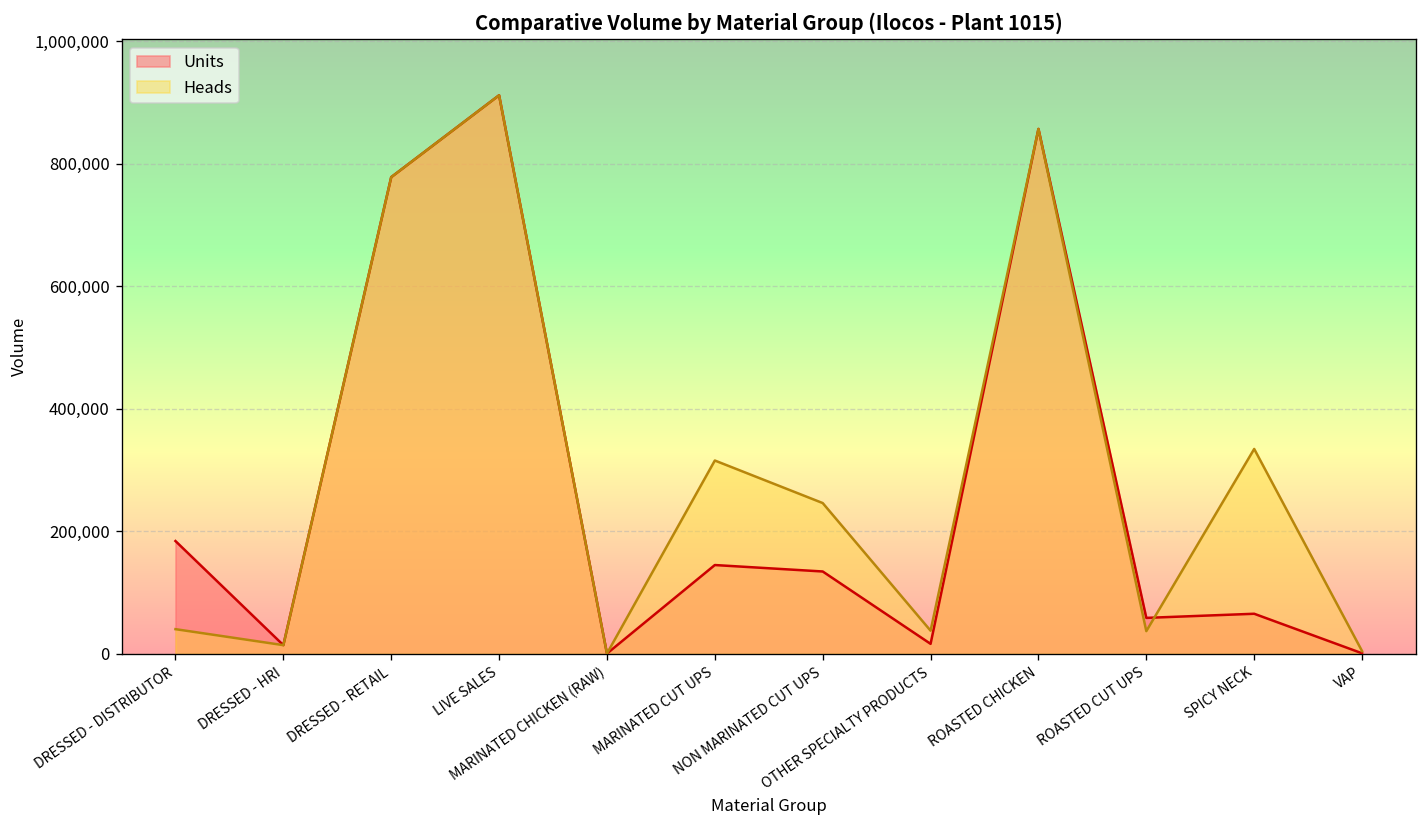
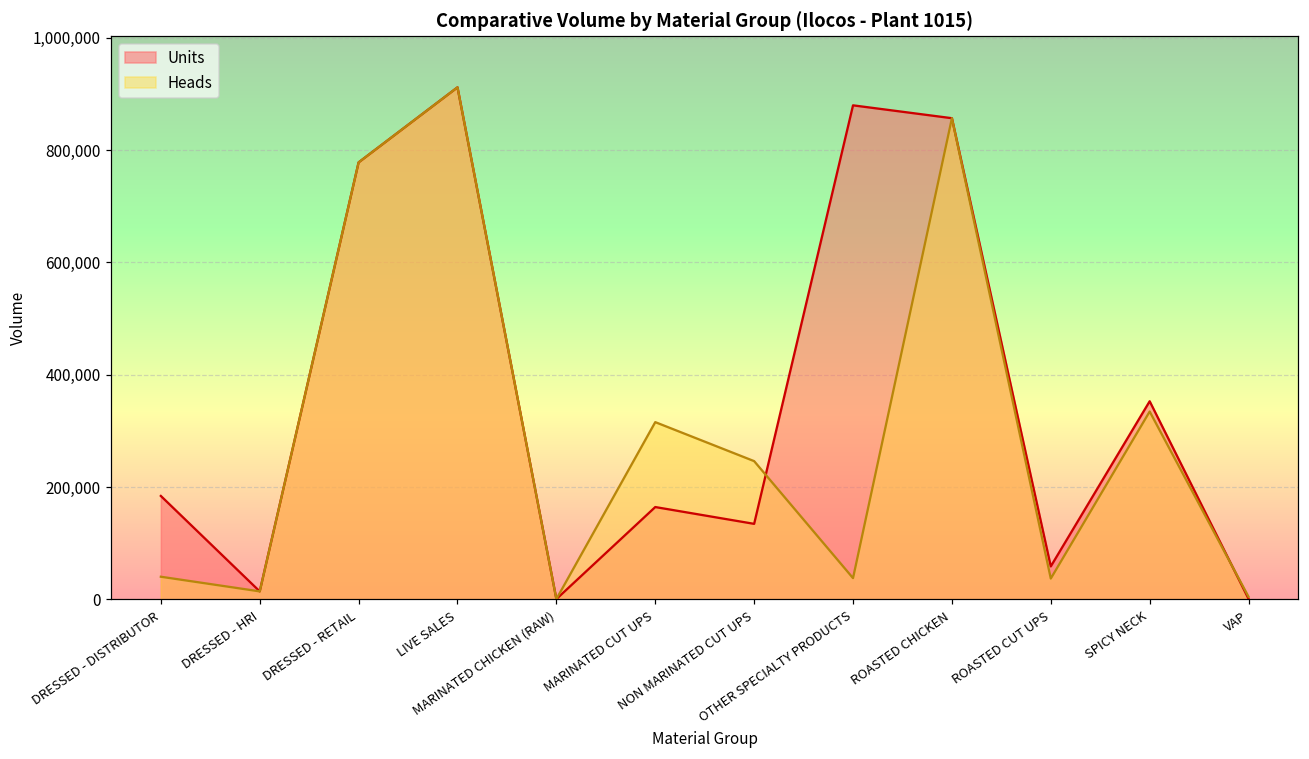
  {
    "Units": {
      "DRESSED - DISTRIBUTOR": "180,000",
-     "MARINATED CUT UPS": "150,000",
+     "MARINATED CUT UPS": "160,000",
      "NON MARINATED CUT UPS": "130,000",
-     "OTHER SPECIALTY PRODUCTS": "20,000",
+     "OTHER SPECIALTY PRODUCTS": "880,000",
      "ROASTED CUT UPS": "60,000",
-     "SPICY NECK": "70,000"
+     "SPICY NECK": "350,000"
    },
    "Heads": {
      "DRESSED - DISTRIBUTOR": "40,000",
      "MARINATED CUT UPS": "320,000",
      "NON MARINATED CUT UPS": "250,000",
      "OTHER SPECIALTY PRODUCTS": "40,000",
      "ROASTED CUT UPS": "40,000",
      "SPICY NECK": "330,000"
    }
  }
